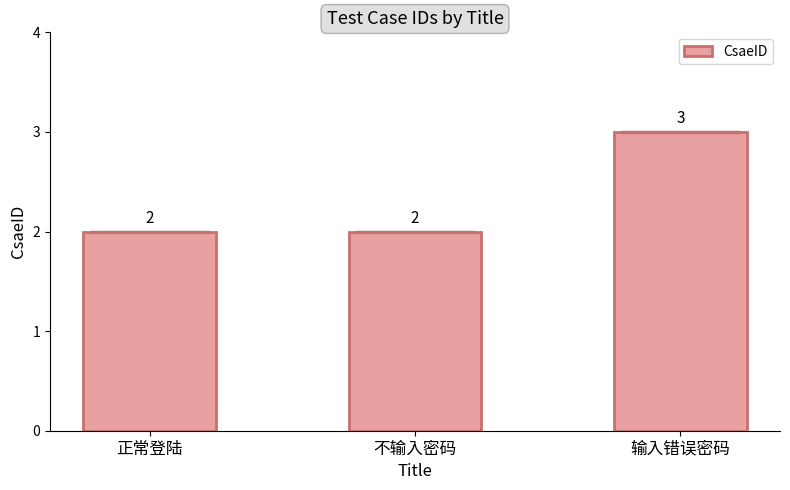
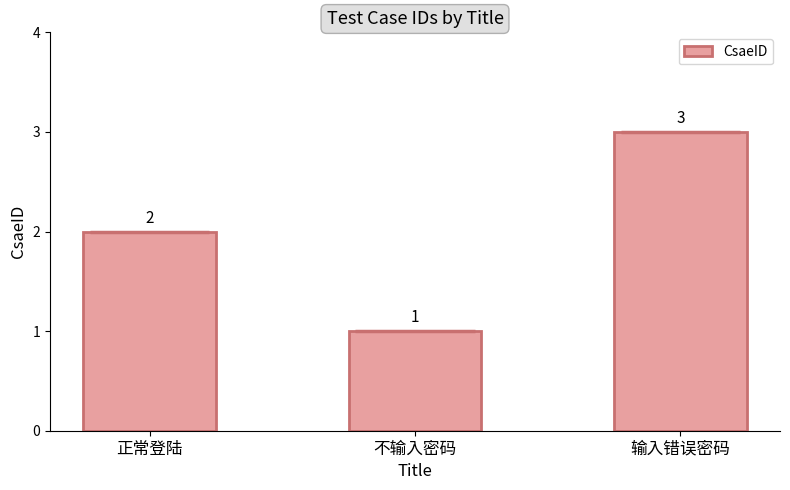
  {
    "正常登陆": 2,
-   "不输入密码": 2,
+   "不输入密码": 1,
    "输入错误密码": 3
  }
